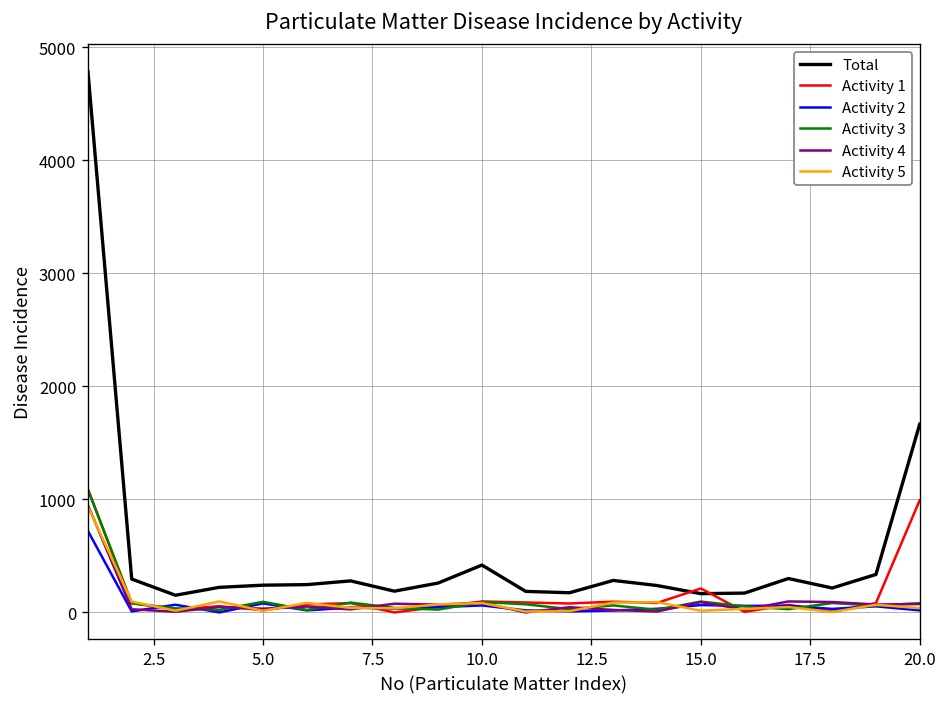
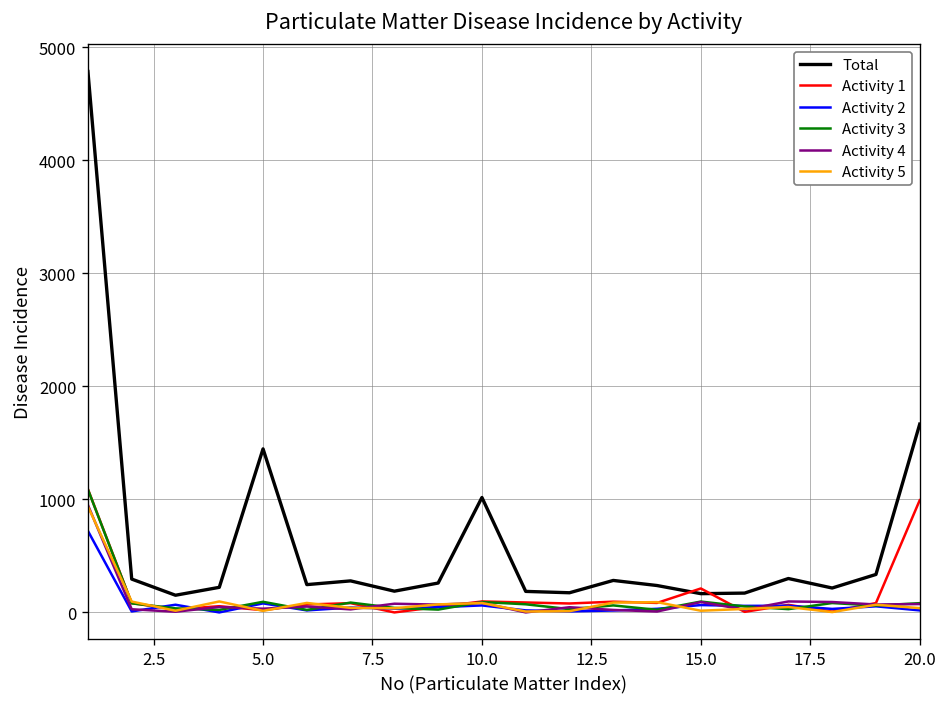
  {
    "Total": {
-     "5.0": 200,
-     "10.0": 400,
+     "5.0": 1400,
+     "10.0": 1000,
      "15.0": 200,
      "20.0": 1700
    },
    "Activity 1": {
      "15.0": 200,
      "20.0": 1000
    },
    "Activity 2": {
      "15.0": 100
    },
    "Activity 5": {
      "15.0": 0
    }
  }
